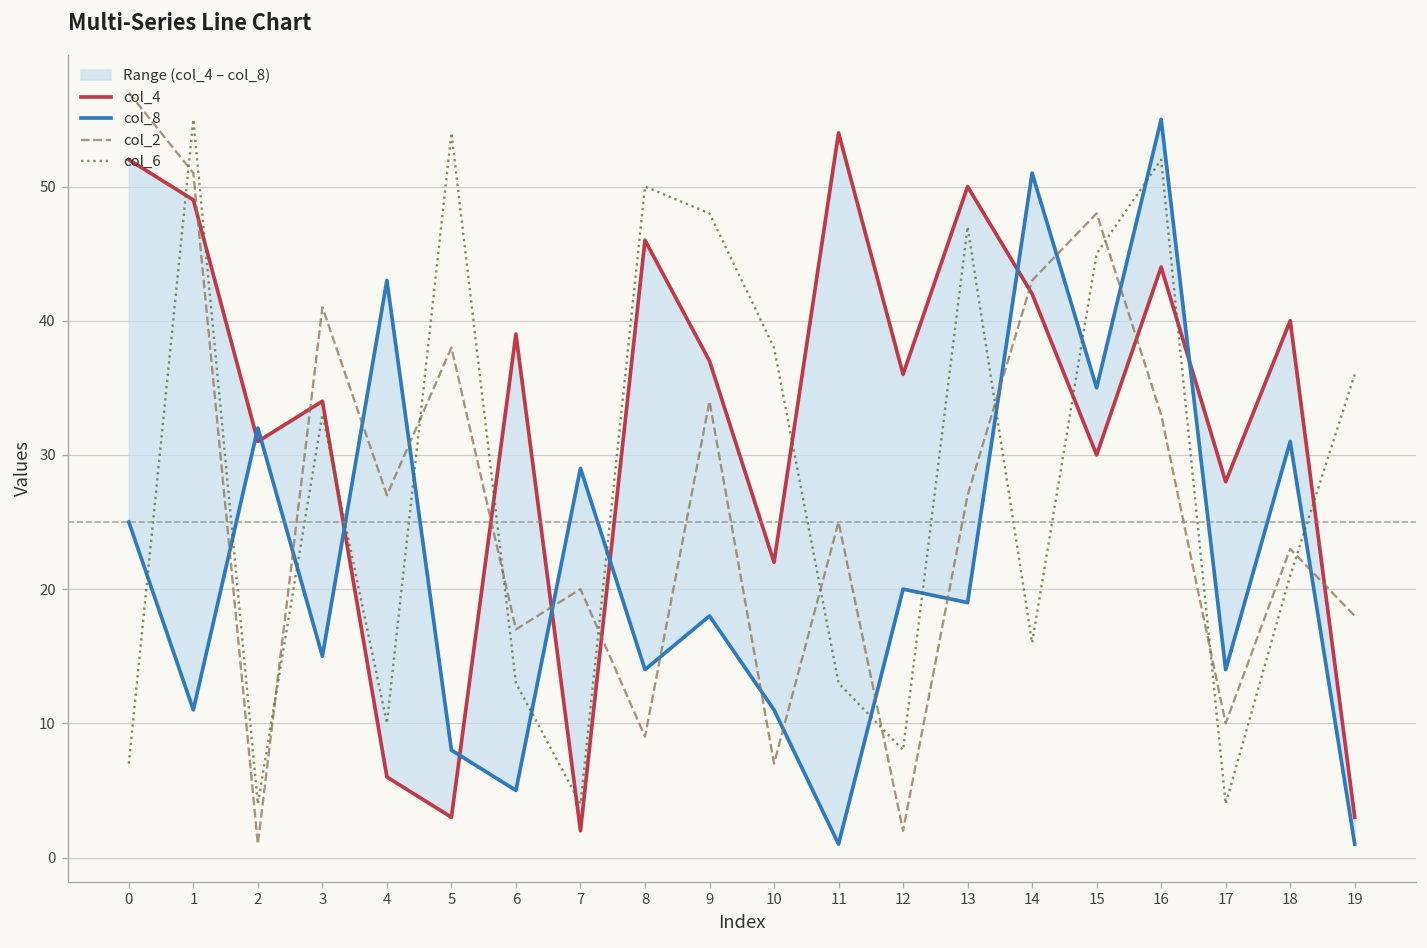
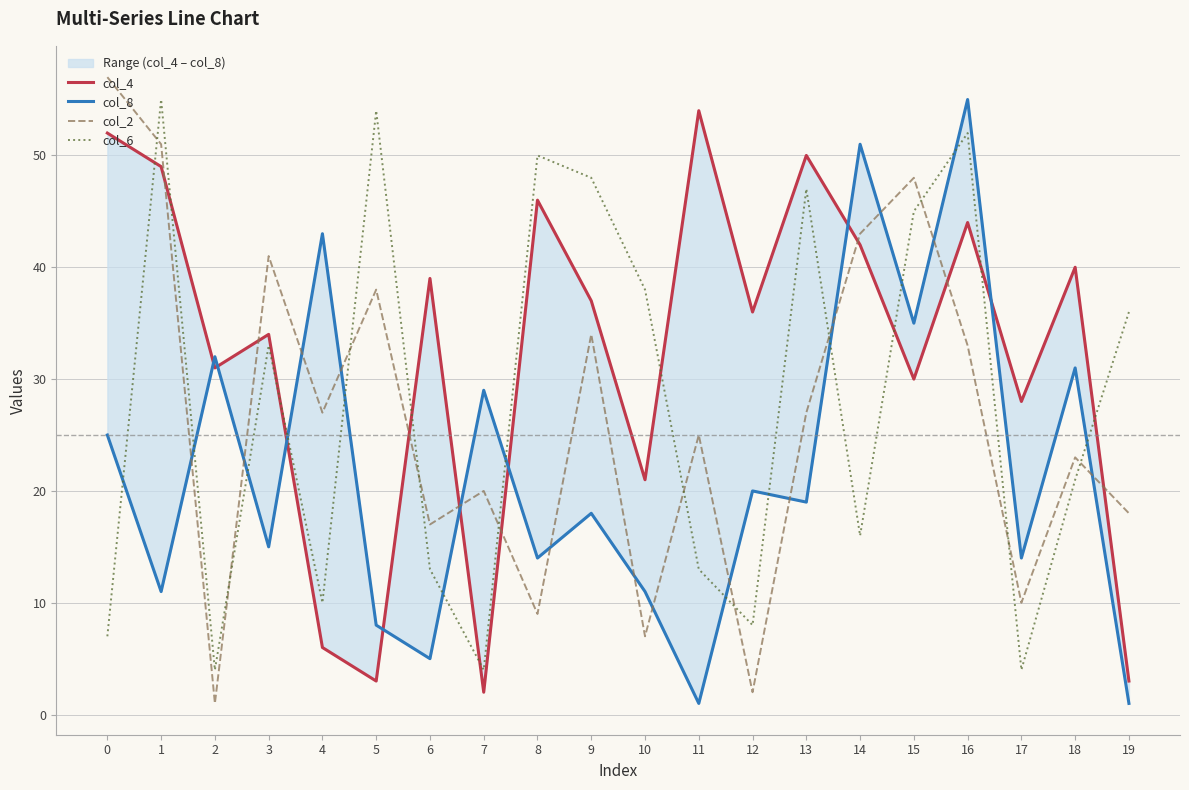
  {
    "col_4": {
      "2": 31,
      "4": 6,
      "5": 3,
      "7": 2,
-     "10": 22,
+     "10": 21,
      "14": 42,
      "15": 30,
      "16": 44
    },
    "col_8": {
      "0": 25,
      "1": 11,
      "3": 15,
      "6": 5,
      "8": 14,
      "9": 18,
      "10": 11,
      "11": 1,
      "12": 20,
      "13": 19,
      "17": 14,
      "18": 31,
      "19": 1
    },
    "col_2": {
      "0": 57,
      "1": 51,
      "2": 1,
      "3": 41,
      "4": 27,
      "5": 38,
      "6": 17,
      "7": 20,
      "8": 9,
      "9": 34,
      "10": 7,
      "11": 25,
      "12": 2,
      "13": 27,
      "14": 43,
      "15": 48,
      "16": 33,
      "17": 10,
      "18": 23,
      "19": 18
    },
    "col_6": {
      "0": 7,
      "1": 55,
      "2": 4,
      "3": 33,
      "4": 10,
      "5": 54,
      "6": 13,
      "7": 4,
      "8": 50,
      "9": 48,
      "10": 38,
      "11": 13,
      "12": 8,
      "13": 47,
      "14": 16,
      "15": 45,
      "16": 52,
      "17": 4,
      "18": 21,
      "19": 36
    }
  }
